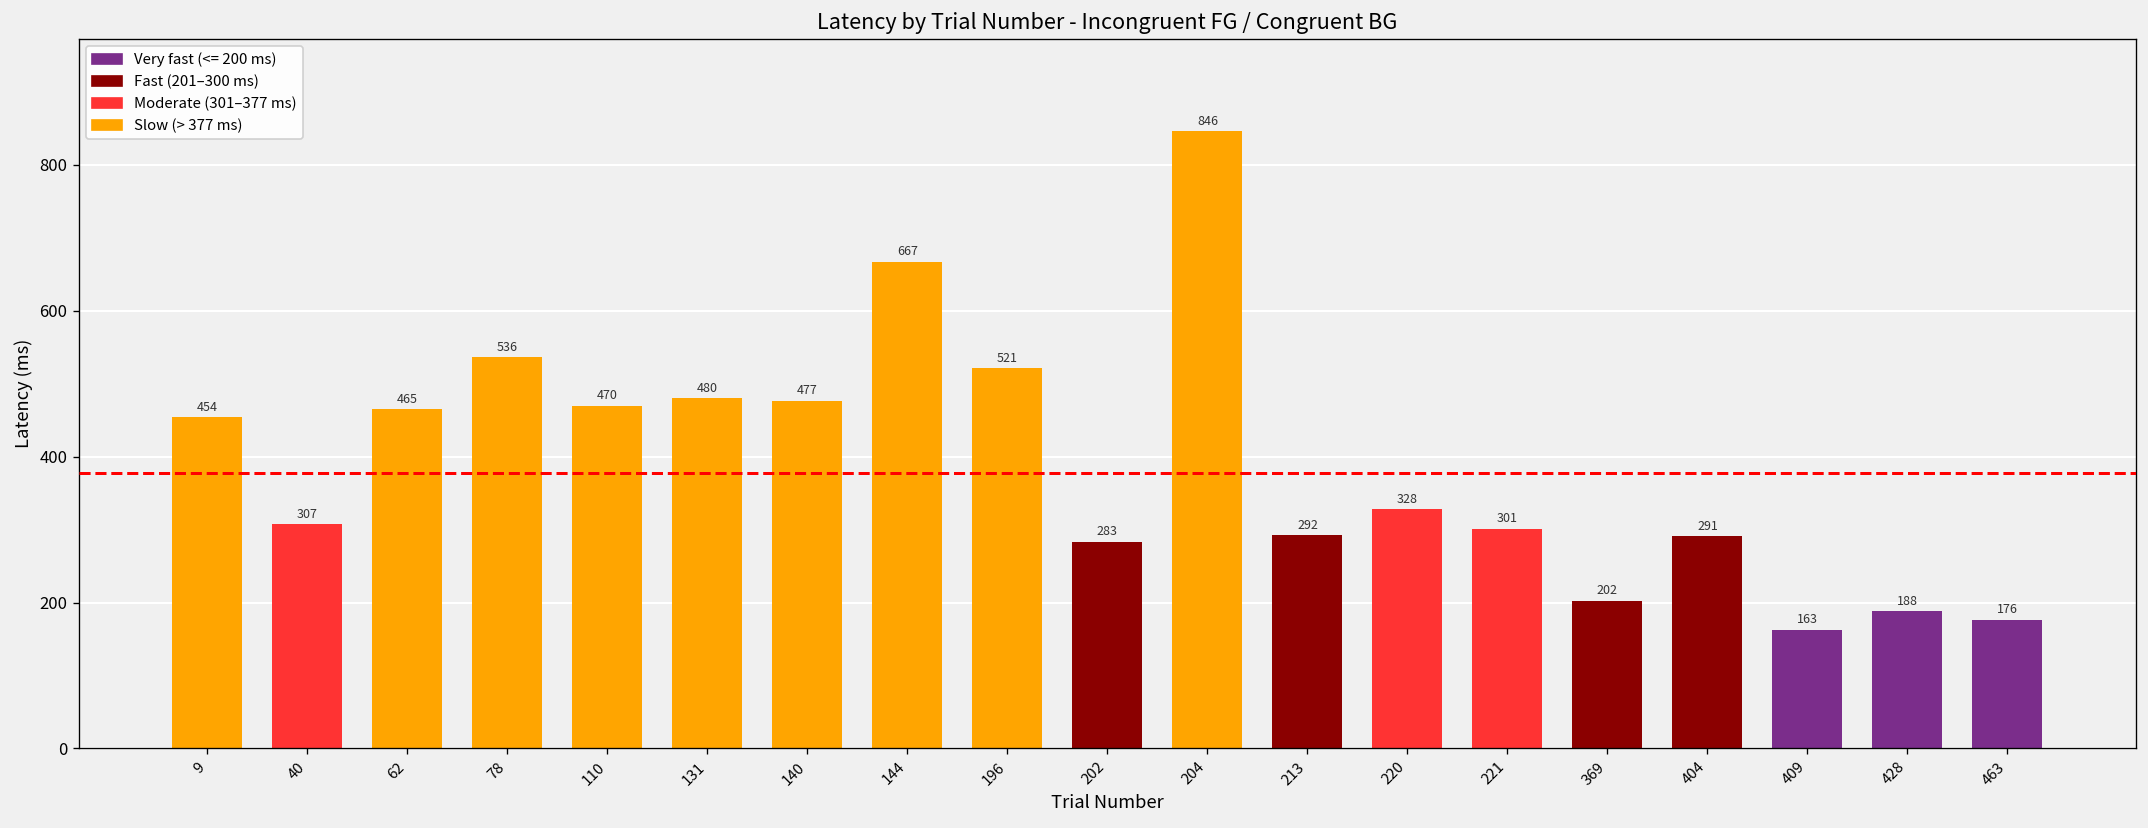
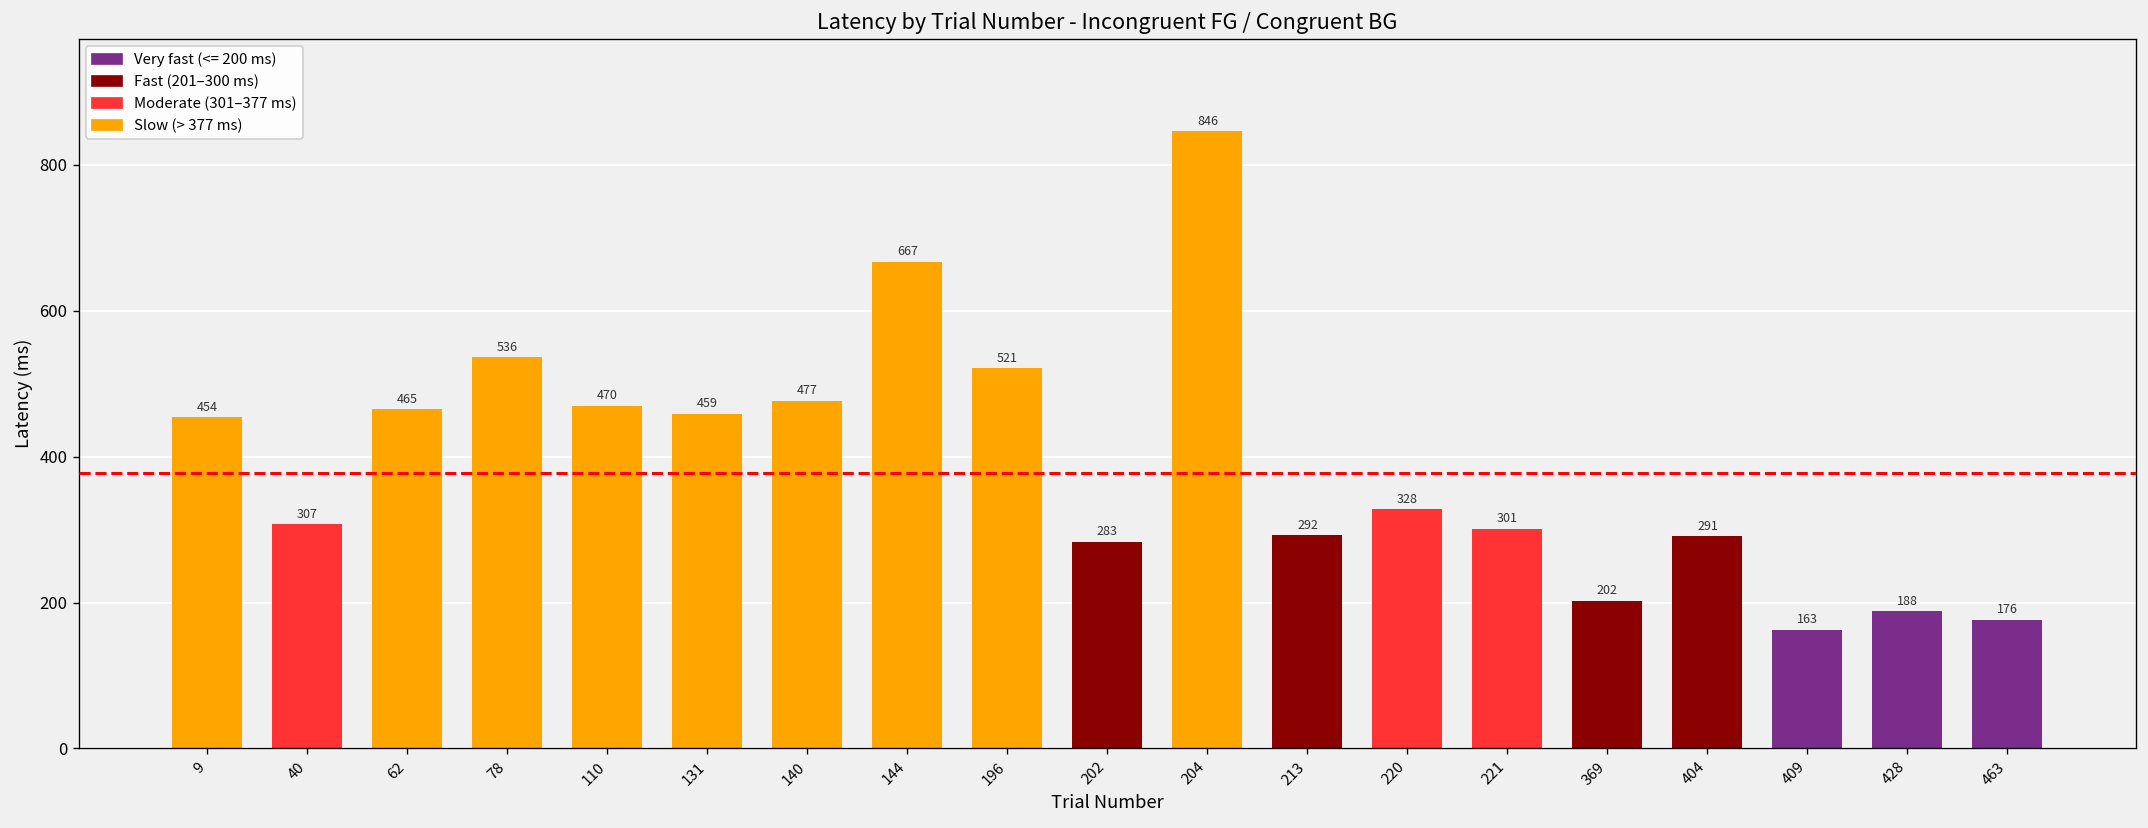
  {
    "9": 454,
    "40": 307,
    "62": 465,
    "78": 536,
    "110": 470,
-   "131": 480,
+   "131": 459,
    "140": 477,
    "144": 667,
    "196": 521,
    "202": 283,
    "204": 846,
    "213": 292,
    "220": 328,
    "221": 301,
    "369": 202,
    "404": 291,
    "409": 163,
    "428": 188,
    "463": 176
  }
